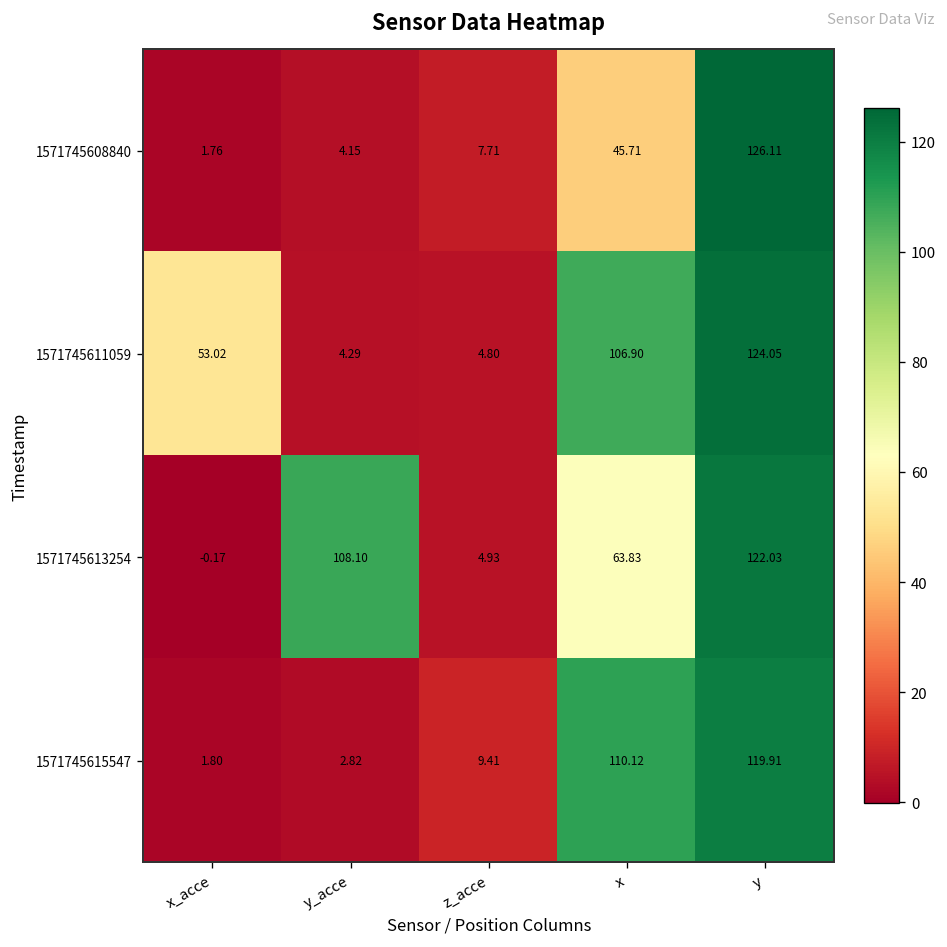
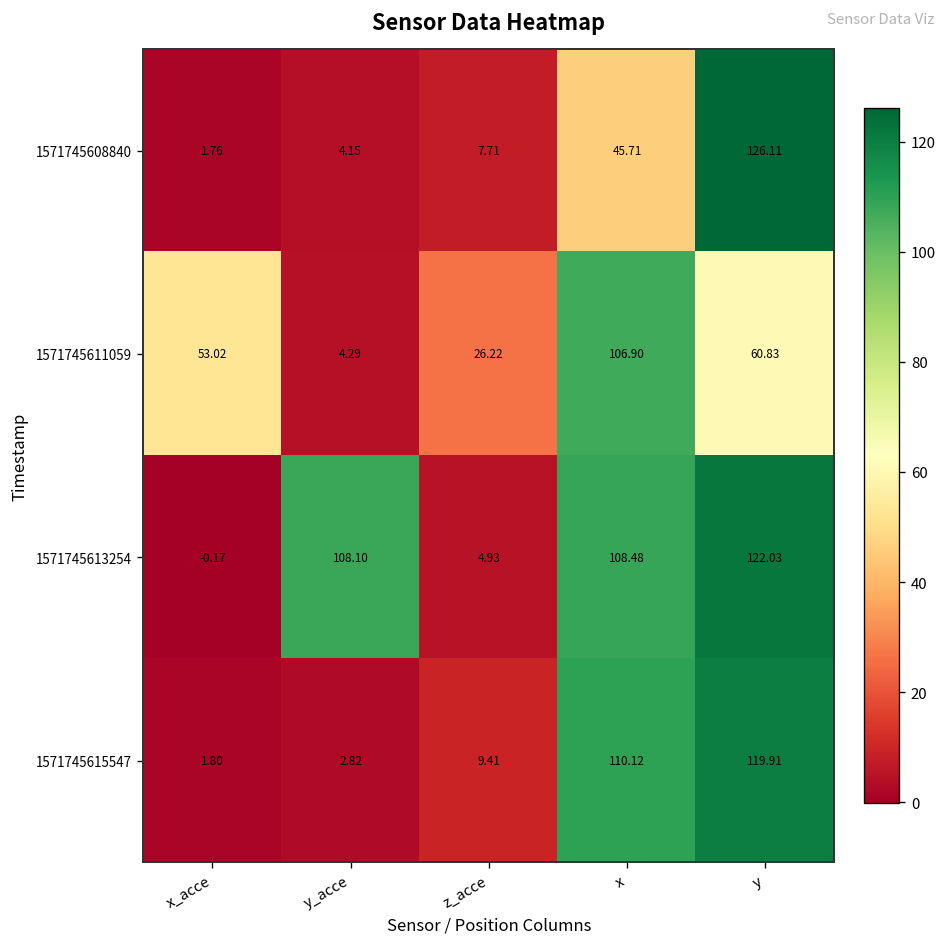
  {
    "1571745608840": {
      "x_acce": 1.76,
      "y_acce": 4.15,
      "z_acce": 7.71,
      "x": 45.71,
      "y": 126.11
    },
    "1571745611059": {
      "x_acce": 53.02,
      "y_acce": 4.29,
-     "z_acce": 4.80,
+     "z_acce": 26.22,
      "x": 106.90,
-     "y": 124.05
+     "y": 60.83
    },
    "1571745613254": {
      "x_acce": -0.17,
      "y_acce": 108.10,
      "z_acce": 4.93,
-     "x": 63.83,
+     "x": 108.48,
      "y": 122.03
    },
    "1571745615547": {
      "x_acce": 1.80,
      "y_acce": 2.82,
      "z_acce": 9.41,
      "x": 110.12,
      "y": 119.91
    }
  }
